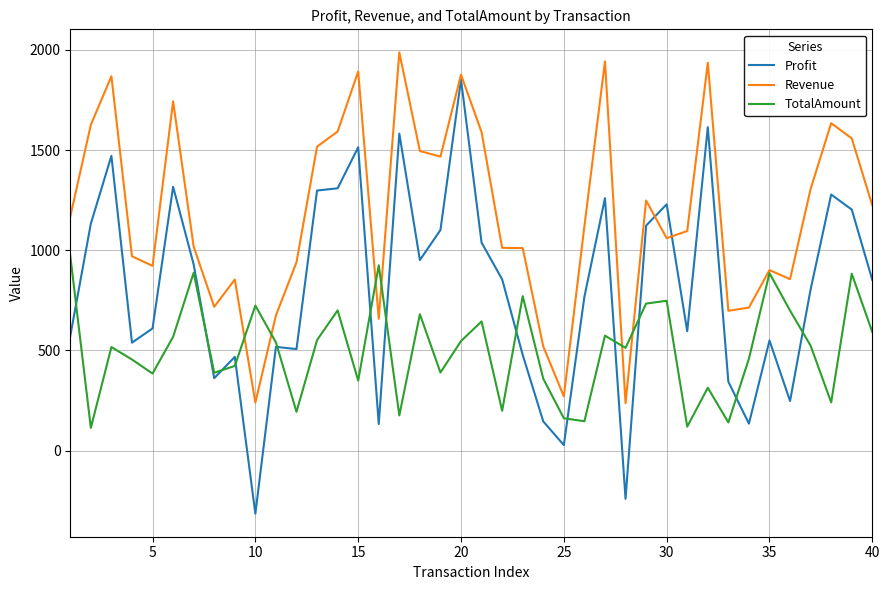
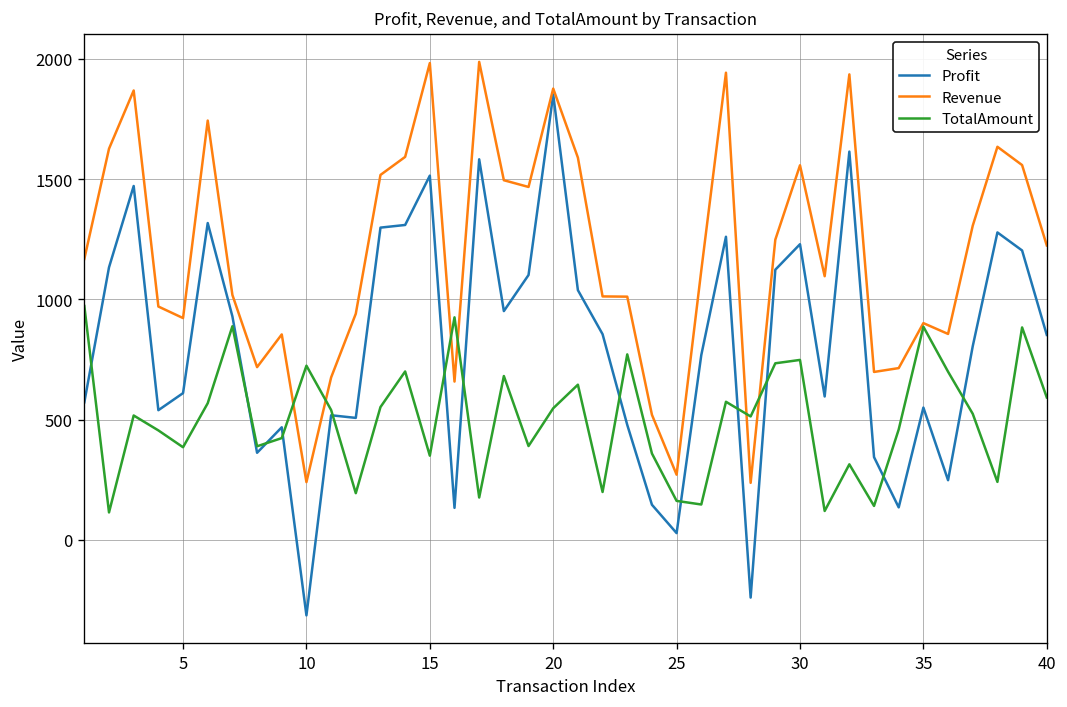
  {
    "Profit": {
      "5": 610,
      "10": -310,
      "15": 1510,
      "20": 1850,
      "25": 30,
      "30": 1230,
      "35": 550,
      "40": 850
    },
    "Revenue": {
      "5": 920,
      "10": 240,
-     "15": 1890,
+     "15": 1980,
      "20": 1880,
      "25": 270,
-     "30": 1060,
+     "30": 1560,
      "35": 900,
      "40": 1220
    },
    "TotalAmount": {
      "5": 390,
      "10": 720,
      "15": 350,
      "20": 550,
      "25": 160,
      "30": 750,
      "35": 890,
      "40": 590
    }
  }
